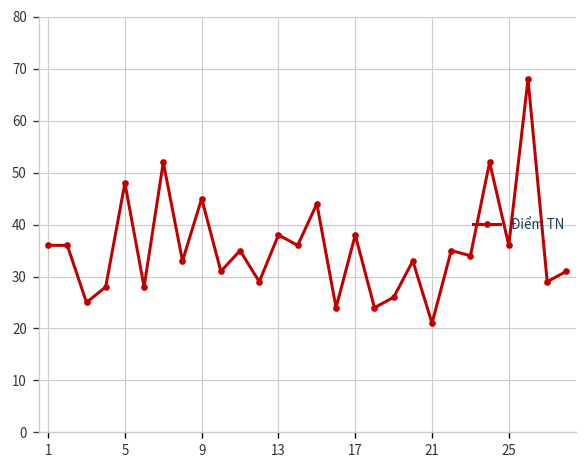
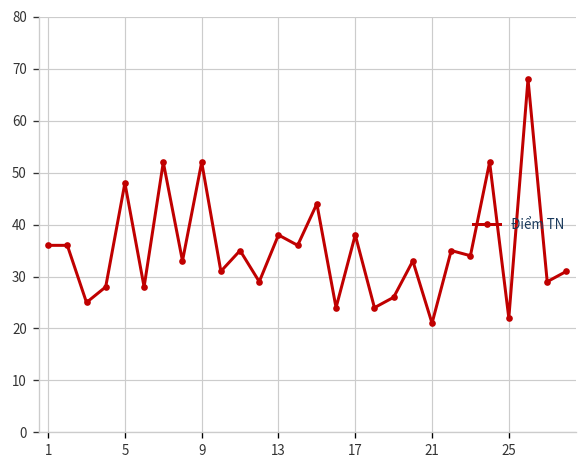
  {
    "1": 36,
    "5": 48,
-   "9": 45,
+   "9": 52,
    "13": 38,
    "17": 38,
    "21": 21,
-   "25": 36
+   "25": 22
  }
